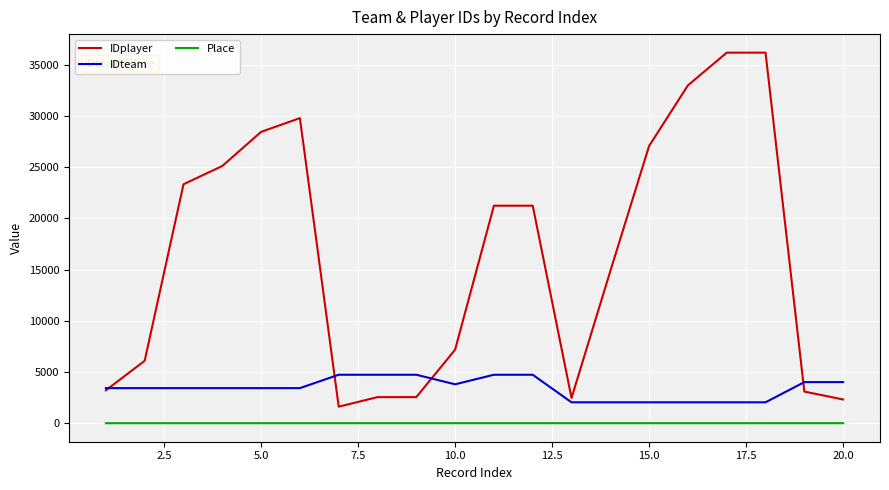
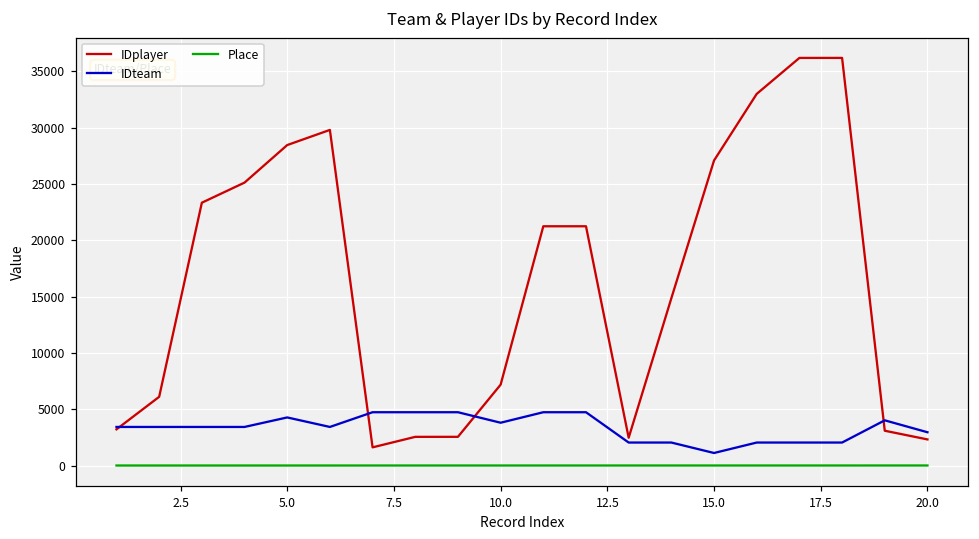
  {
    "IDplayer": {
      "5.0": 28400,
      "10.0": 7200,
      "15.0": 27100,
      "20.0": 2300
    },
    "IDteam": {
-     "5.0": 3400,
+     "5.0": 4300,
      "10.0": 3800,
-     "15.0": 2000,
-     "20.0": 4000
+     "15.0": 1100,
+     "20.0": 3000
    },
    "Place": {
      "5.0": 0,
      "10.0": 0,
      "15.0": 0,
      "20.0": 0
    }
  }
